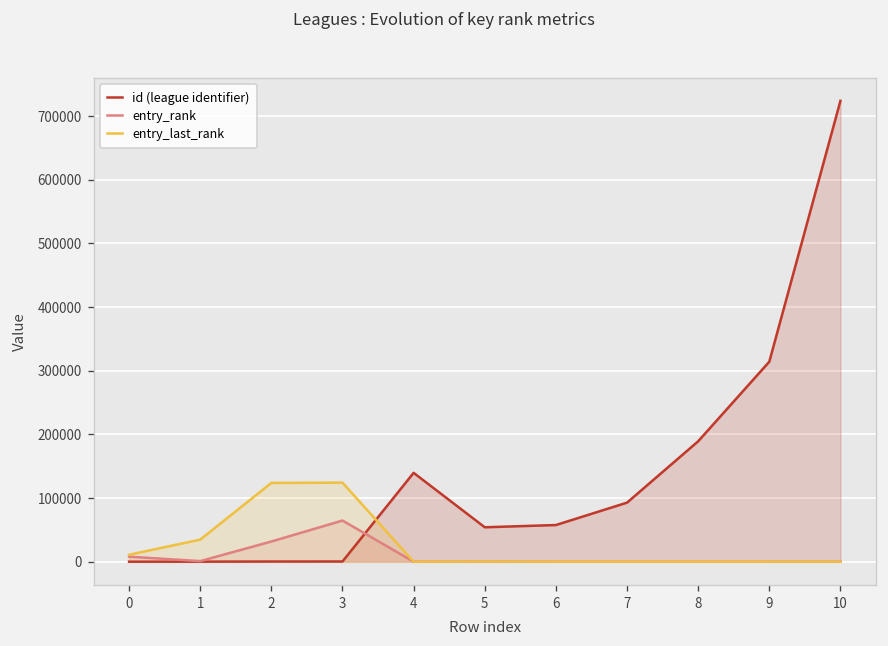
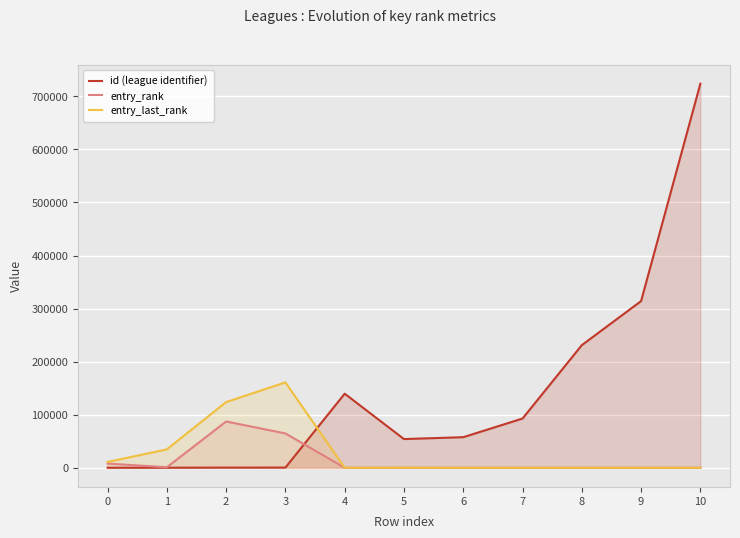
  {
    "id (league identifier)": {
      "0": 0,
      "2": 0,
      "3": 0,
      "4": 140000,
      "5": 50000,
      "6": 60000,
      "7": 90000,
-     "8": 190000,
+     "8": 230000,
      "9": 310000,
      "10": 720000
    },
    "entry_rank": {
-     "2": 30000,
+     "2": 90000,
      "3": 60000
    },
    "entry_last_rank": {
      "1": 30000,
      "2": 120000,
-     "3": 120000
+     "3": 160000
    }
  }
